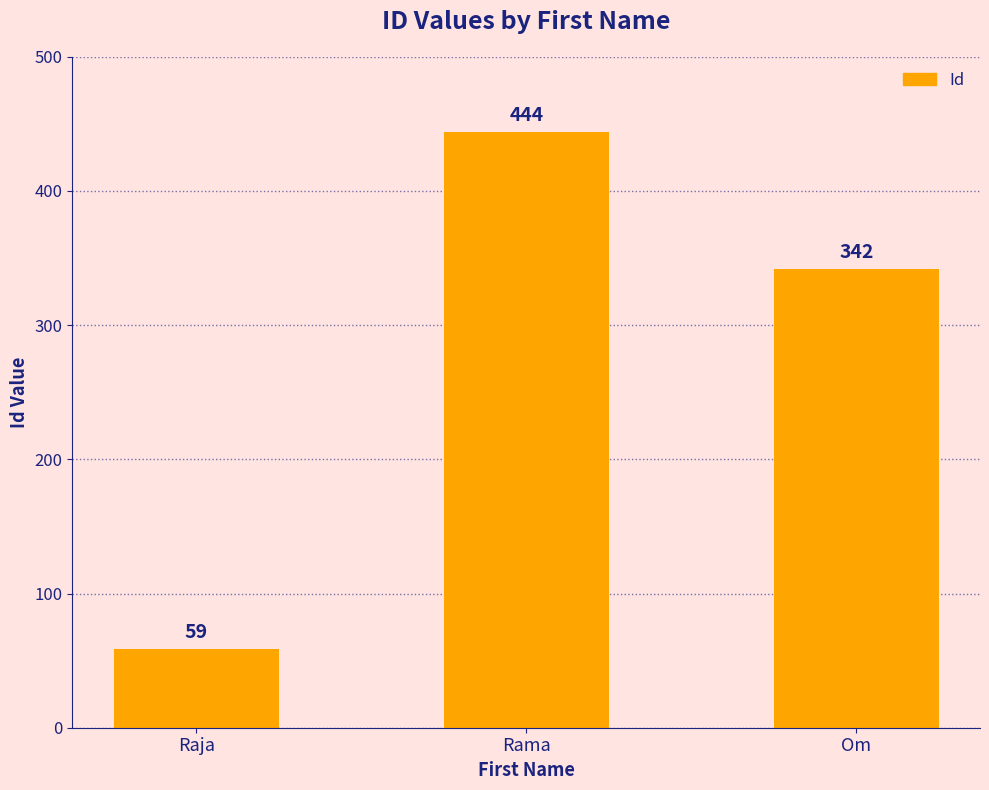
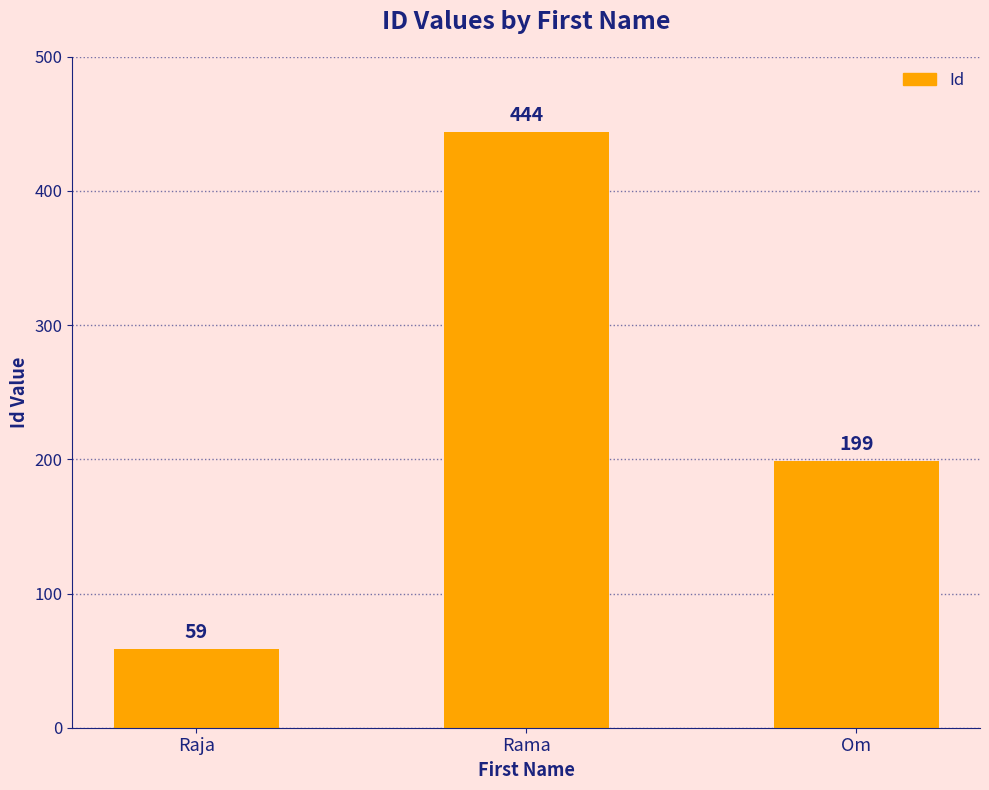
  {
    "Raja": 59,
    "Rama": 444,
-   "Om": 342
+   "Om": 199
  }
